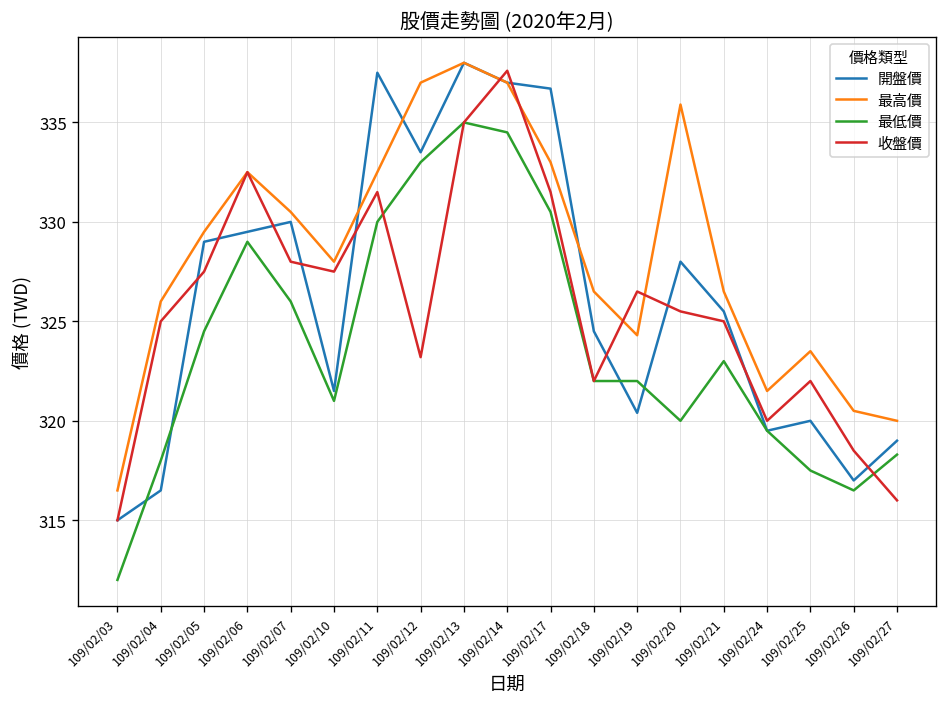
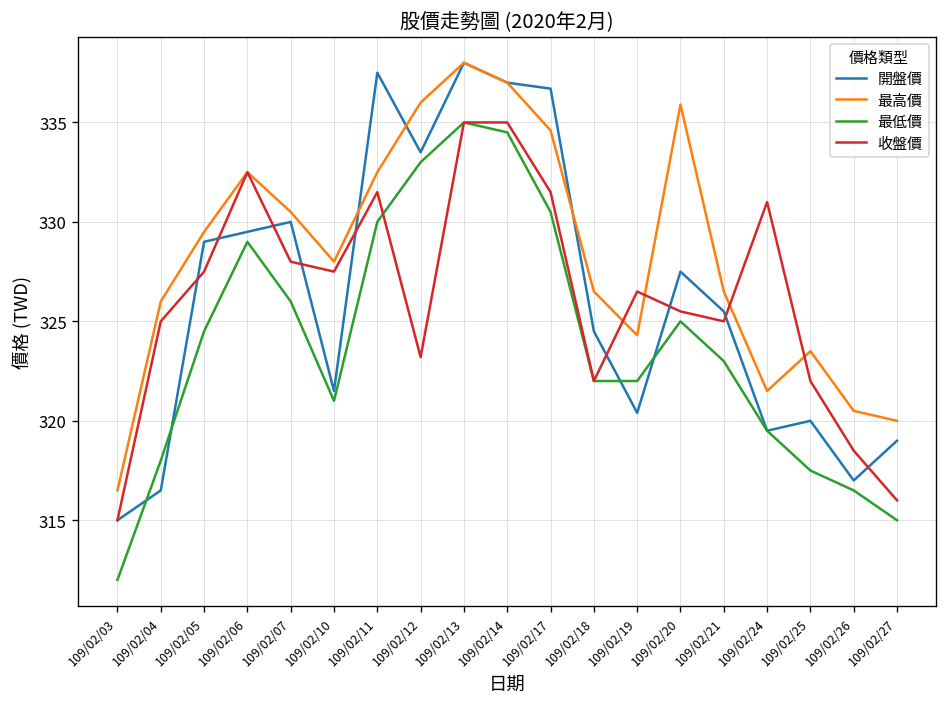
  {
    "開盤價": {
      "109/02/04": 316.5,
      "109/02/05": 329.0,
      "109/02/06": 329.5,
      "109/02/07": 330.0,
      "109/02/10": 321.5,
      "109/02/11": 337.5,
      "109/02/12": 333.5,
      "109/02/17": 336.7,
      "109/02/18": 324.5,
      "109/02/19": 320.4,
-     "109/02/20": 328.0,
+     "109/02/20": 327.5,
      "109/02/21": 325.5,
      "109/02/25": 320.0,
      "109/02/26": 317.0,
      "109/02/27": 319.0
    },
    "最高價": {
      "109/02/03": 316.5,
      "109/02/04": 326.0,
      "109/02/05": 329.5,
      "109/02/07": 330.5,
      "109/02/10": 328.0,
      "109/02/11": 332.5,
-     "109/02/12": 337,
-     "109/02/17": 333.0,
+     "109/02/12": 336,
+     "109/02/17": 334.6,
      "109/02/18": 326.5,
      "109/02/19": 324.3,
      "109/02/20": 335.9,
      "109/02/21": 326.5,
      "109/02/24": 321.5,
      "109/02/25": 323.5,
      "109/02/26": 320.5,
      "109/02/27": 320.0
    },
    "最低價": {
      "109/02/03": 312.0,
      "109/02/04": 318.0,
      "109/02/05": 324.5,
      "109/02/06": 329.0,
      "109/02/07": 326.0,
      "109/02/10": 321.0,
      "109/02/11": 330.0,
      "109/02/12": 333.0,
      "109/02/14": 334.5,
      "109/02/17": 330.5,
      "109/02/19": 322.0,
-     "109/02/20": 320,
+     "109/02/20": 325,
      "109/02/21": 323.0,
      "109/02/25": 317.5,
      "109/02/26": 316.5,
-     "109/02/27": 318.3
+     "109/02/27": 315.0
    },
    "收盤價": {
      "109/02/04": 325.0,
      "109/02/05": 327.5,
      "109/02/07": 328.0,
      "109/02/10": 327.5,
      "109/02/11": 331.5,
      "109/02/12": 323.2,
-     "109/02/14": 337.6,
+     "109/02/14": 335.0,
      "109/02/17": 331.5,
      "109/02/19": 326.5,
      "109/02/20": 325.5,
      "109/02/21": 325.0,
-     "109/02/24": 320,
+     "109/02/24": 331,
      "109/02/25": 322.0,
      "109/02/26": 318.5,
      "109/02/27": 316.0
    }
  }
